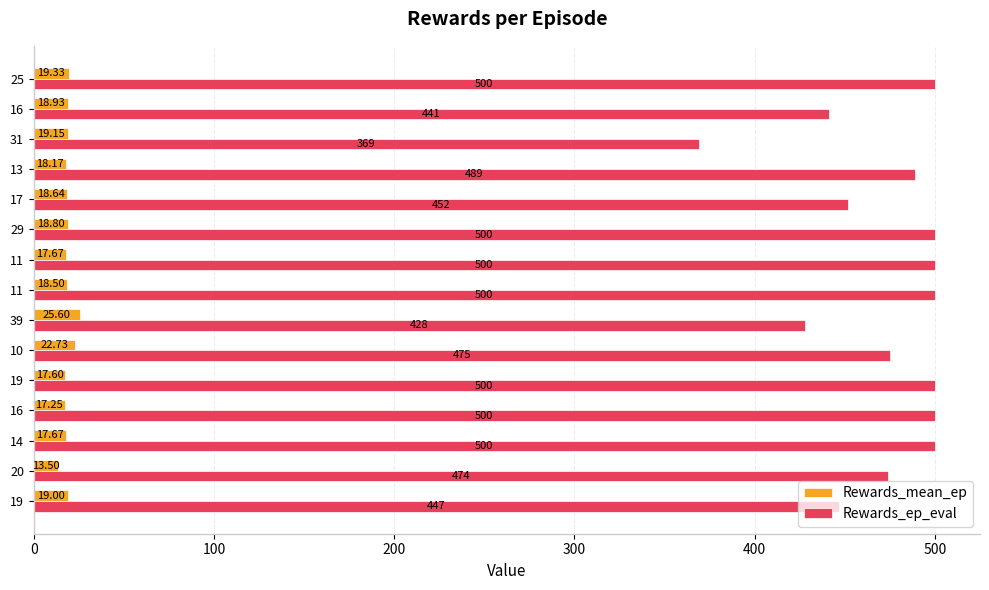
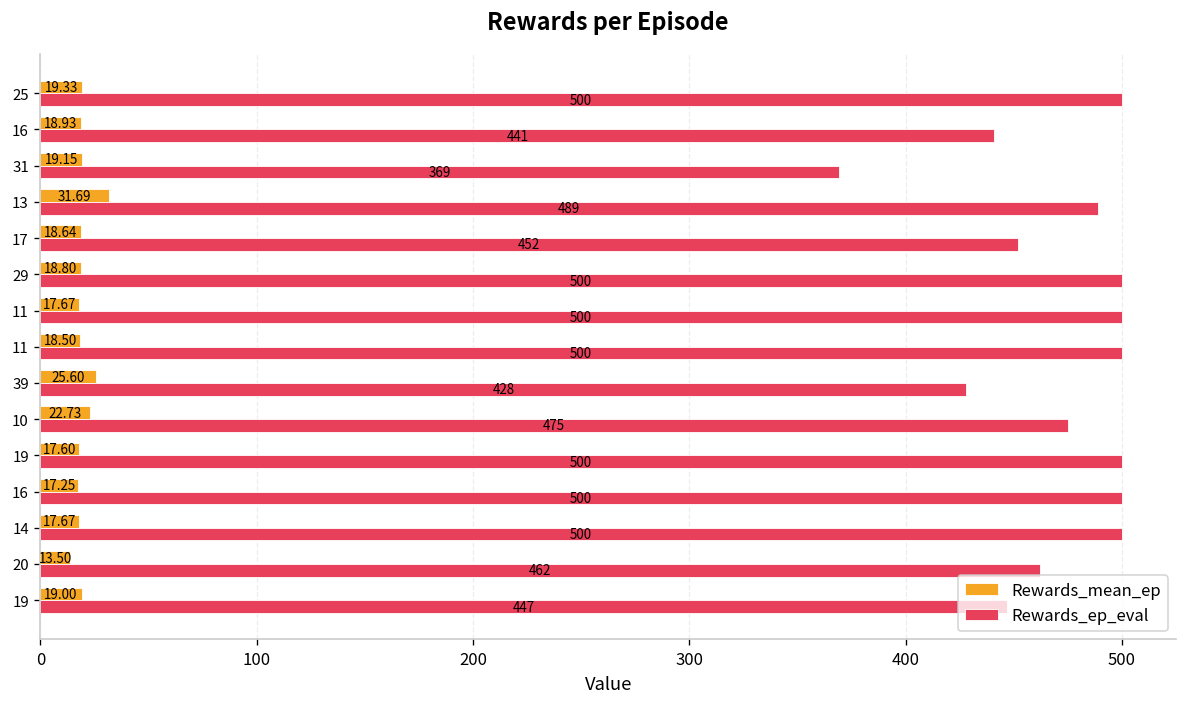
  {
    "Rewards_mean_ep": {
      "25": 19.33,
      "31": 19.15,
-     "13": 18.17,
+     "13": 31.69,
      "17": 18.64,
      "29": 18.80,
      "39": 25.60,
      "10": 22.73,
      "14": 17.67,
      "20": 13.50
    },
    "Rewards_ep_eval": {
      "25": 500,
      "31": 369,
      "13": 489,
      "17": 452,
      "29": 500,
      "39": 428,
      "10": 475,
      "14": 500,
-     "20": 474
+     "20": 462
    }
  }
